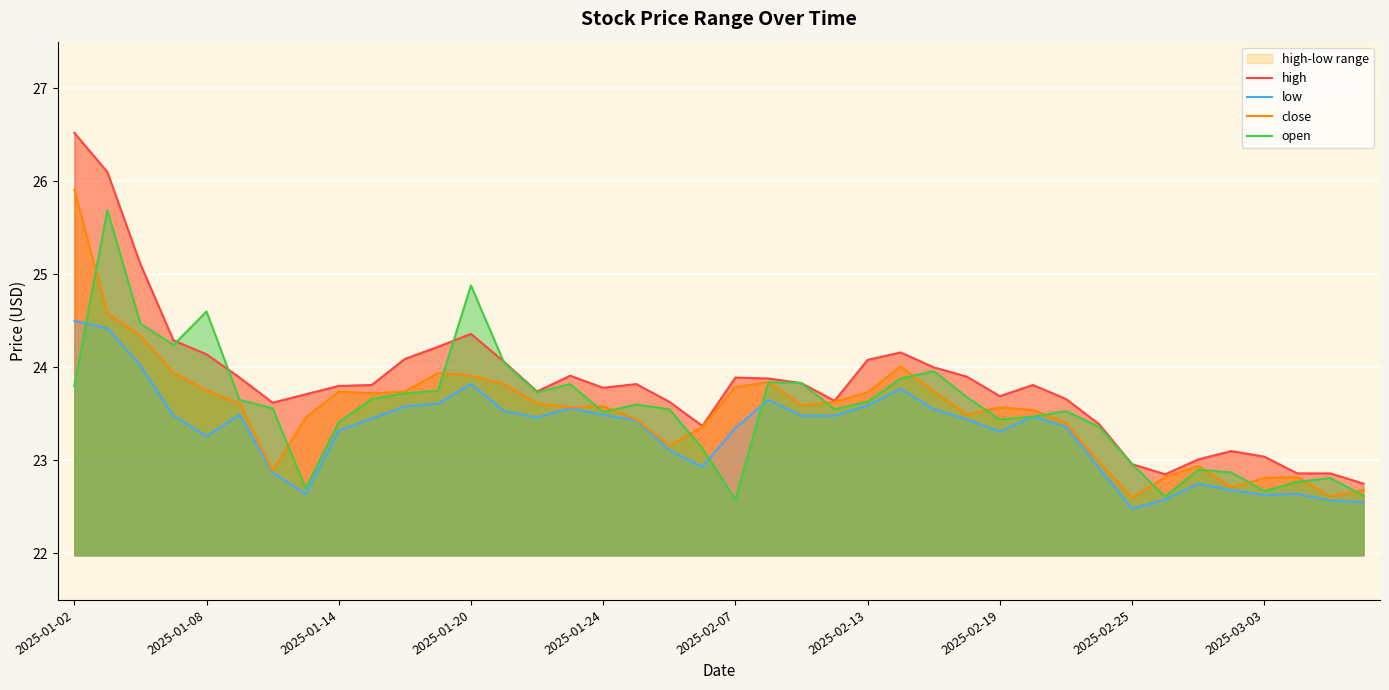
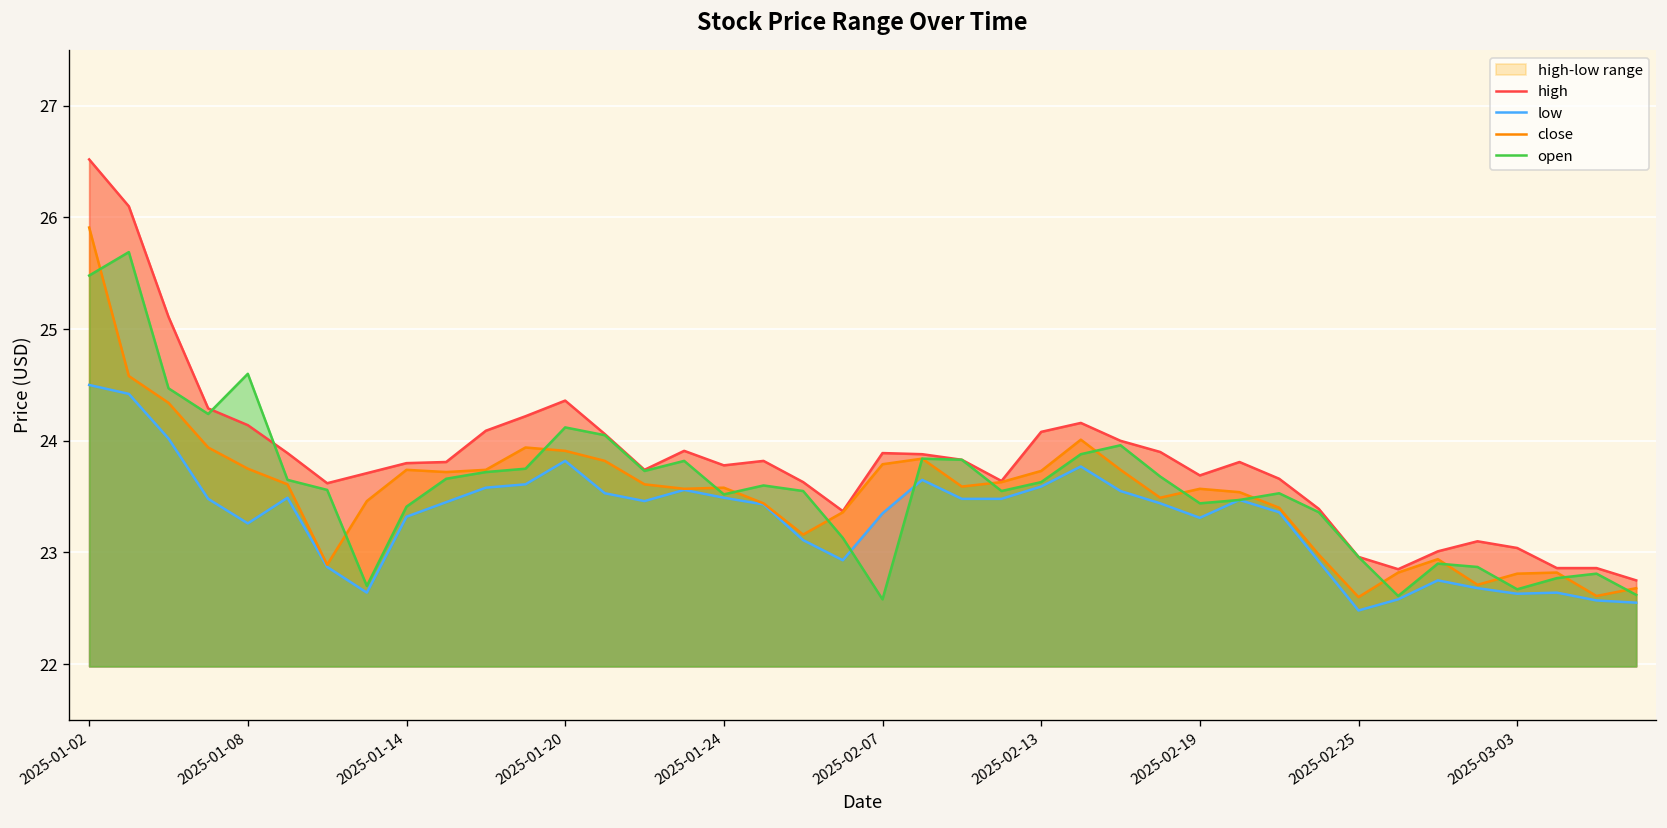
  {
    "low": {
      "2025-01-02": 24.5,
      "2025-01-08": 23.3,
      "2025-01-14": 23.3,
      "2025-01-20": 23.8,
      "2025-01-24": 23.5,
      "2025-02-07": 23.4,
      "2025-02-13": 23.6,
      "2025-02-19": 23.3,
      "2025-02-25": 22.5,
      "2025-03-03": 22.6
    },
    "open": {
-     "2025-01-02": 23.8,
+     "2025-01-02": 25.5,
      "2025-01-08": 24.6,
      "2025-01-14": 23.4,
-     "2025-01-20": 24.9,
+     "2025-01-20": 24.1,
      "2025-01-24": 23.5,
      "2025-02-07": 22.6,
      "2025-02-13": 23.6,
      "2025-02-19": 23.4,
      "2025-03-03": 22.7
    }
  }
